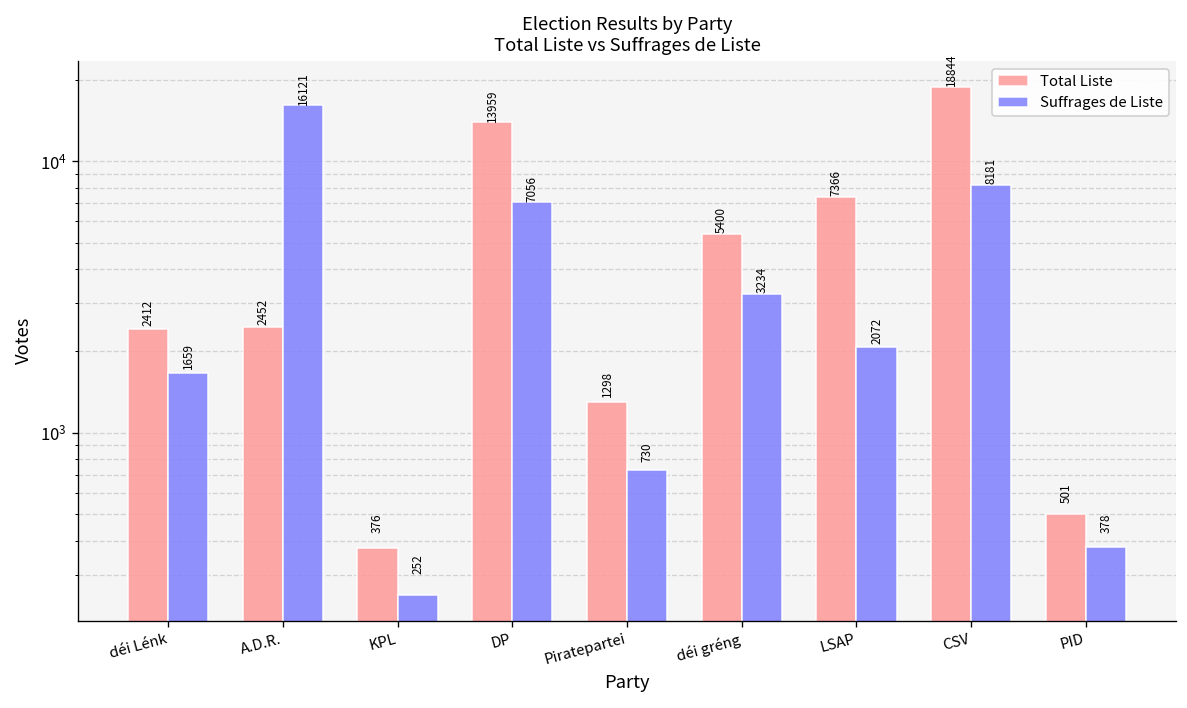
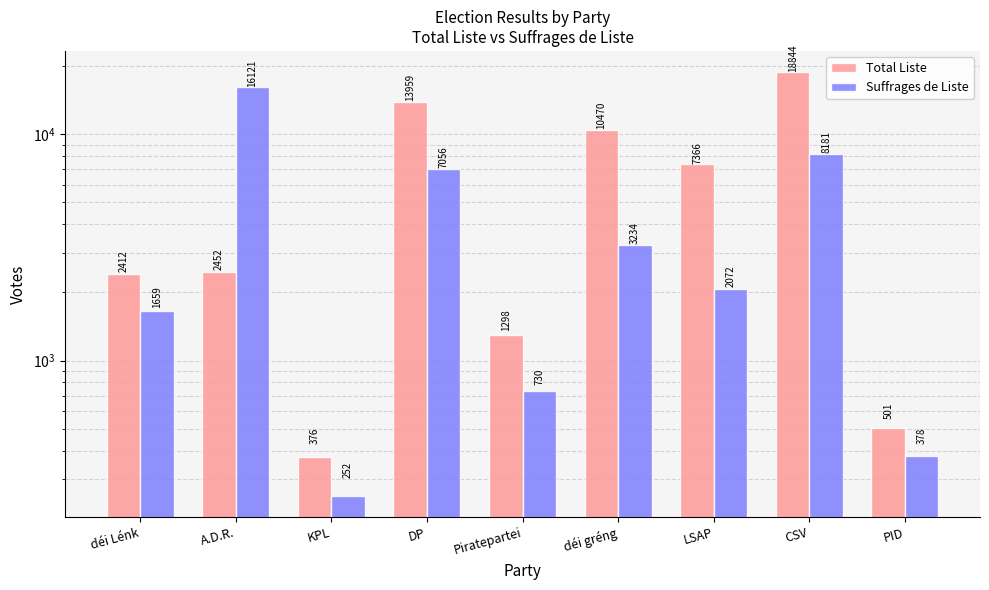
  {
    "Total Liste": {
      "déi Lénk": 2412,
      "A.D.R.": 2452,
      "KPL": 376,
      "DP": 13959,
      "Piratepartei": 1298,
-     "déi gréng": 5400,
+     "déi gréng": 10470,
      "LSAP": 7366,
      "CSV": 18844,
      "PID": 501
    },
    "Suffrages de Liste": {
      "déi Lénk": 1659,
      "A.D.R.": 16121,
      "KPL": 252,
      "DP": 7056,
      "Piratepartei": 730,
      "déi gréng": 3234,
      "LSAP": 2072,
      "CSV": 8181,
      "PID": 378
    }
  }
